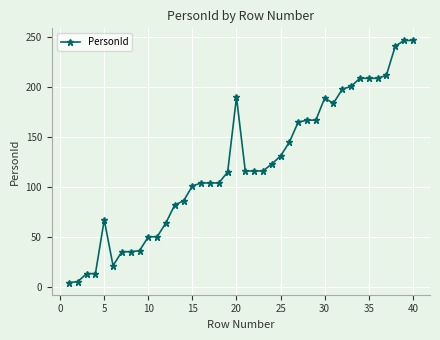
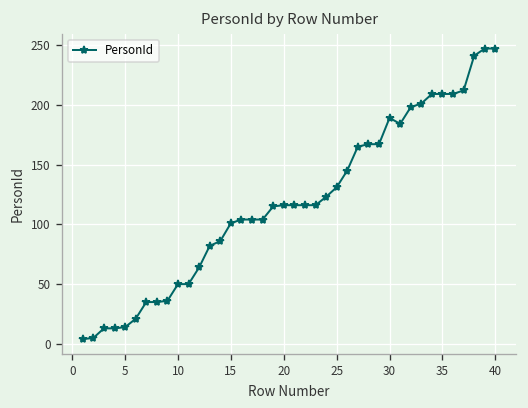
  {
-   "5": 70,
+   "5": 10,
    "10": 50,
    "15": 100,
-   "20": 190,
+   "20": 120,
    "25": 130,
    "30": 190,
    "35": 210,
    "40": 250
  }
